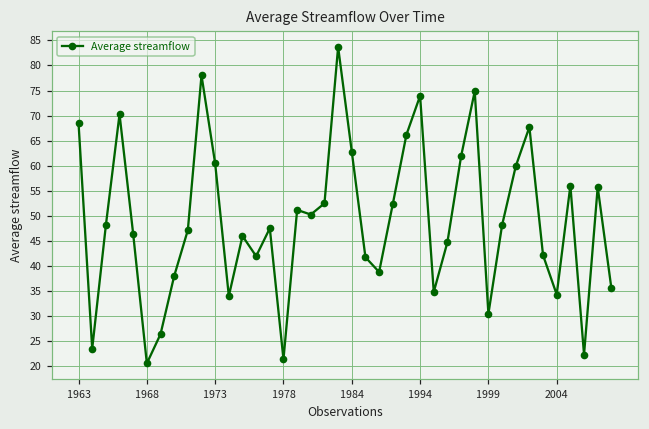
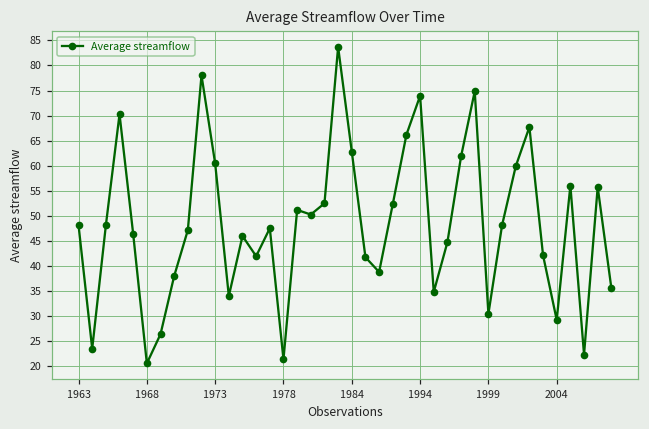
  {
-   "1963": 68,
+   "1963": 48,
    "1968": 21,
    "1973": 60,
    "1978": 21,
    "1984": 63,
    "1994": 74,
    "1999": 30,
-   "2004": 34
+   "2004": 29
  }
